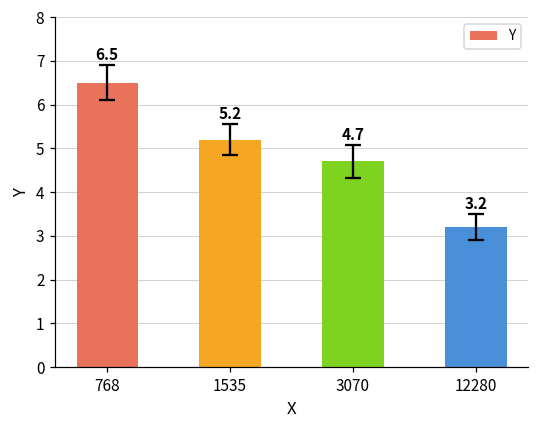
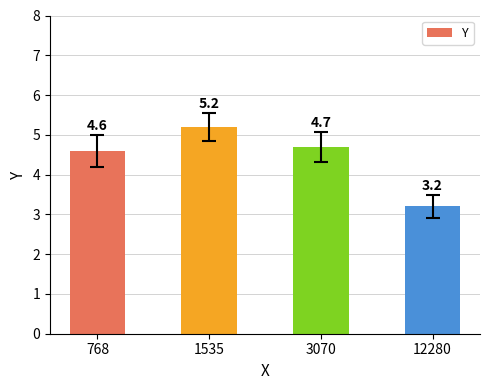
  {
    "Y": {
-     "768": 6.5
+     "768": 4.6
    }
  }
